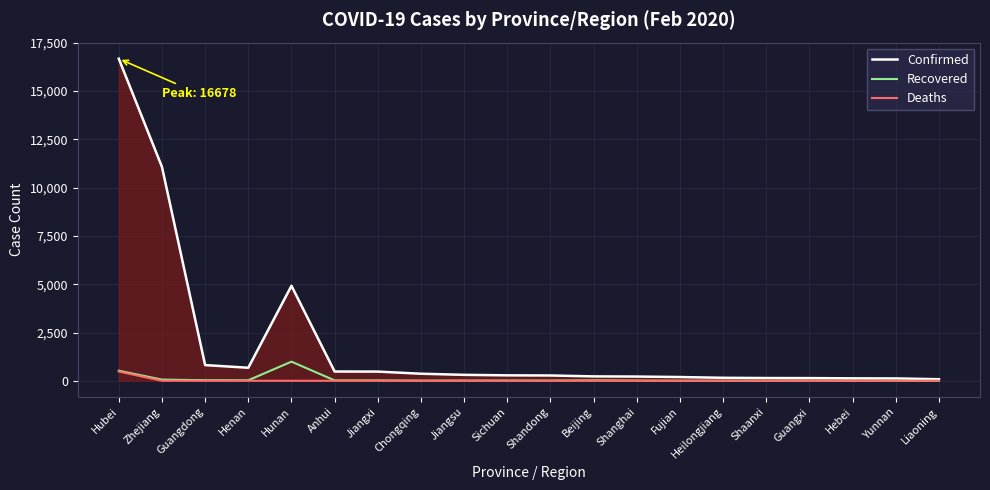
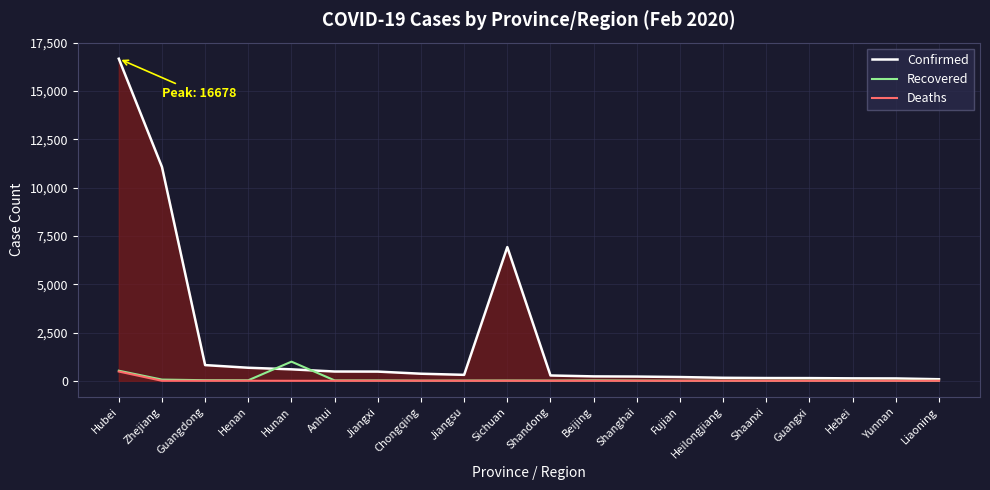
  {
    "Confirmed": {
      "Zhejiang": "11,100",
      "Guangdong": "800",
      "Henan": "700",
-     "Hunan": "4,900",
+     "Hunan": "600",
      "Anhui": "500",
      "Jiangxi": "500",
      "Chongqing": "400",
      "Jiangsu": "300",
-     "Sichuan": "300",
+     "Sichuan": "6,900",
      "Shandong": "300",
      "Beijing": "200",
      "Shanghai": "200",
      "Fujian": "200",
      "Heilongjiang": "200",
      "Shaanxi": "100"
    },
    "Recovered": {
      "Hunan": "1,000"
    },
    "Deaths": {
      "Hunan": "0"
    }
  }
